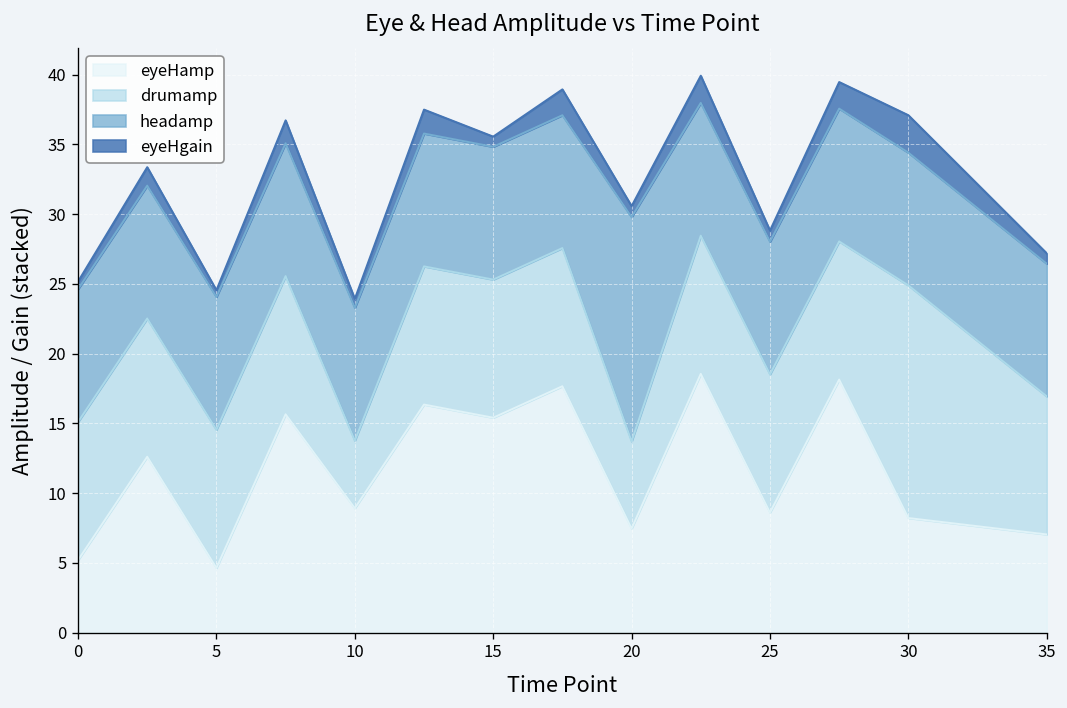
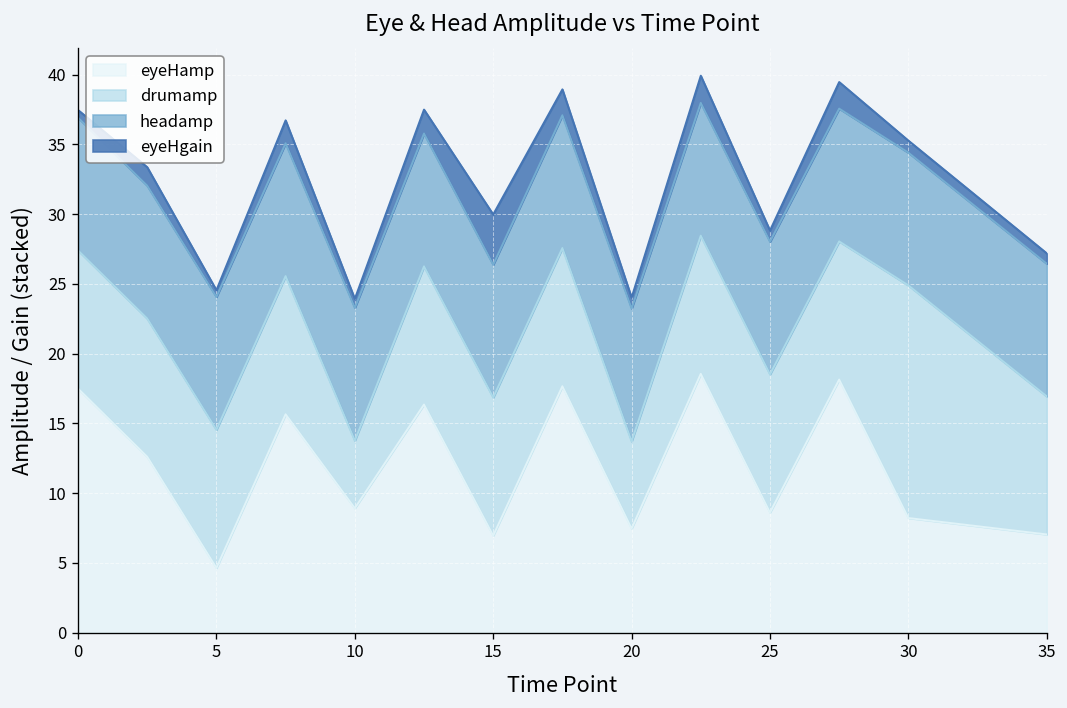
  {
    "eyeHamp": {
-     "0": 5.2,
+     "0": 17.5,
      "5": 4.6,
      "10": 8.9,
-     "15": 15.4,
+     "15": 7.0,
      "20": 7.5,
      "25": 8.6,
      "30": 8.2,
      "35": 7.0
    },
    "drumamp": {
      "0": 9.9,
      "5": 9.9,
      "10": 4.8,
      "15": 9.9,
      "20": 6.3,
      "25": 9.9,
      "30": 16.7,
      "35": 9.9
    },
    "headamp": {
      "0": 9.5,
      "5": 9.5,
      "10": 9.5,
      "15": 9.5,
-     "20": 16.1,
+     "20": 9.5,
      "25": 9.5,
      "30": 9.5,
      "35": 9.5
    },
    "eyeHgain": {
      "0": 0.5,
      "5": 0.5,
      "10": 0.6,
-     "15": 0.7,
+     "15": 3.6,
      "20": 0.8,
      "25": 0.8,
-     "30": 2.7,
+     "30": 0.9,
      "35": 0.7
    }
  }
